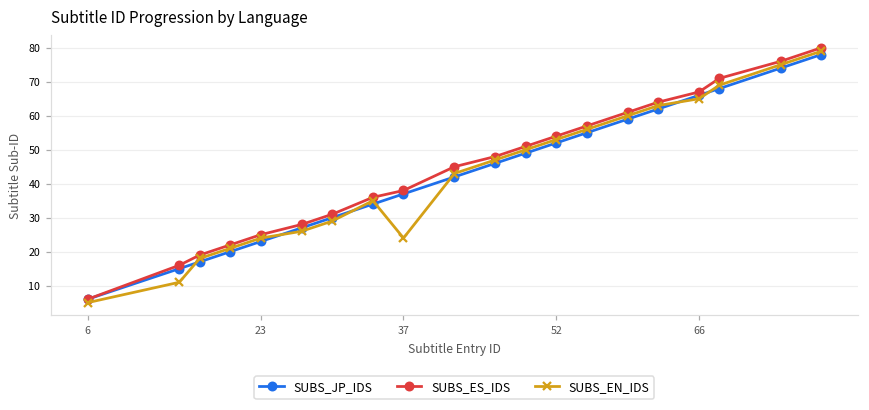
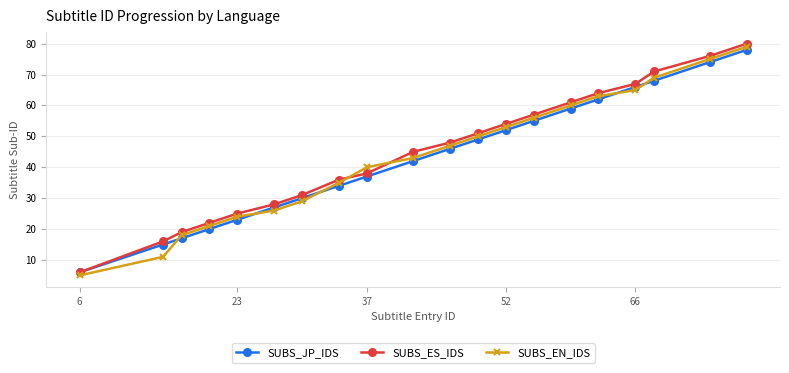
  {
    "SUBS_JP_IDS": {
      "23": 23,
      "37": 37,
      "52": 52,
      "66": 66
    },
    "SUBS_ES_IDS": {
      "23": 25,
      "37": 38,
      "52": 54,
      "66": 67
    },
    "SUBS_EN_IDS": {
      "6": 5,
      "23": 24,
-     "37": 24,
+     "37": 40,
      "52": 53,
      "66": 65
    }
  }
